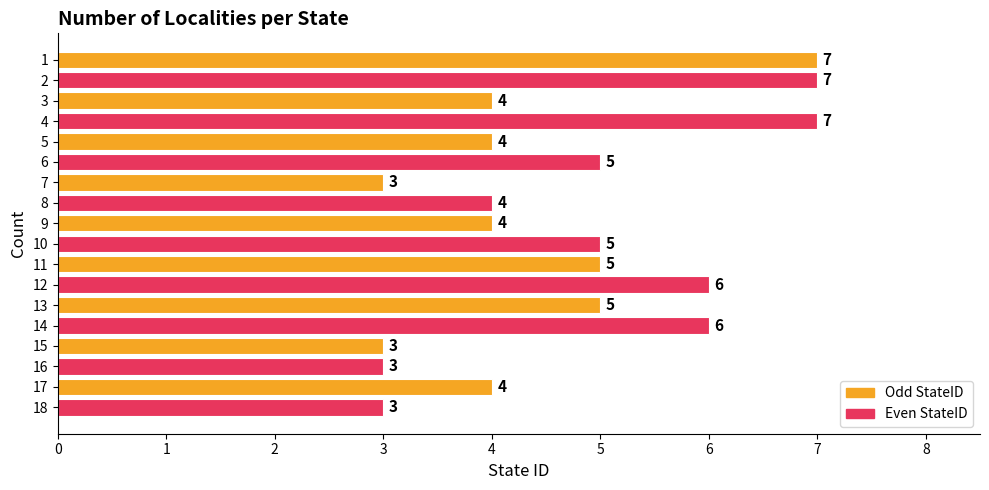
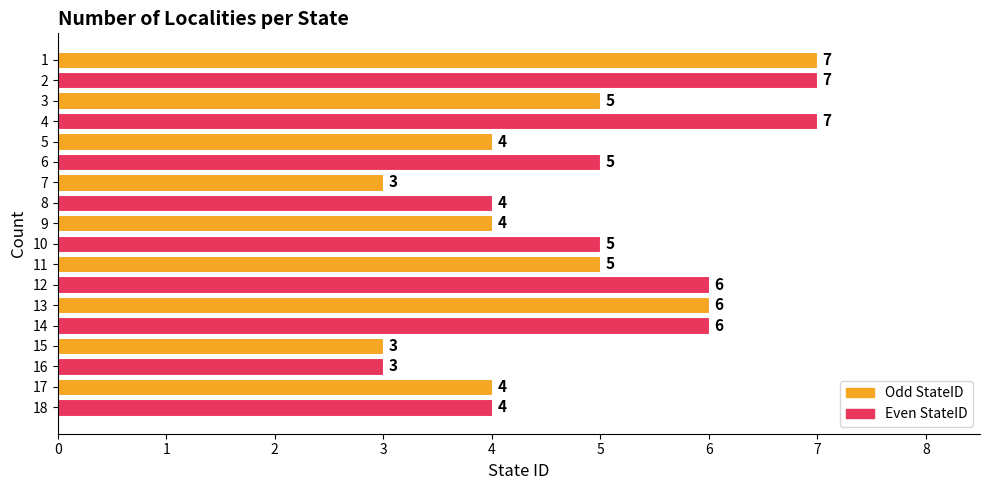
  {
    "1": 7,
    "2": 7,
-   "3": 4,
+   "3": 5,
    "4": 7,
    "5": 4,
    "6": 5,
    "7": 3,
    "8": 4,
    "9": 4,
    "10": 5,
    "11": 5,
    "12": 6,
-   "13": 5,
+   "13": 6,
    "14": 6,
    "15": 3,
    "16": 3,
    "17": 4,
-   "18": 3
+   "18": 4
  }
